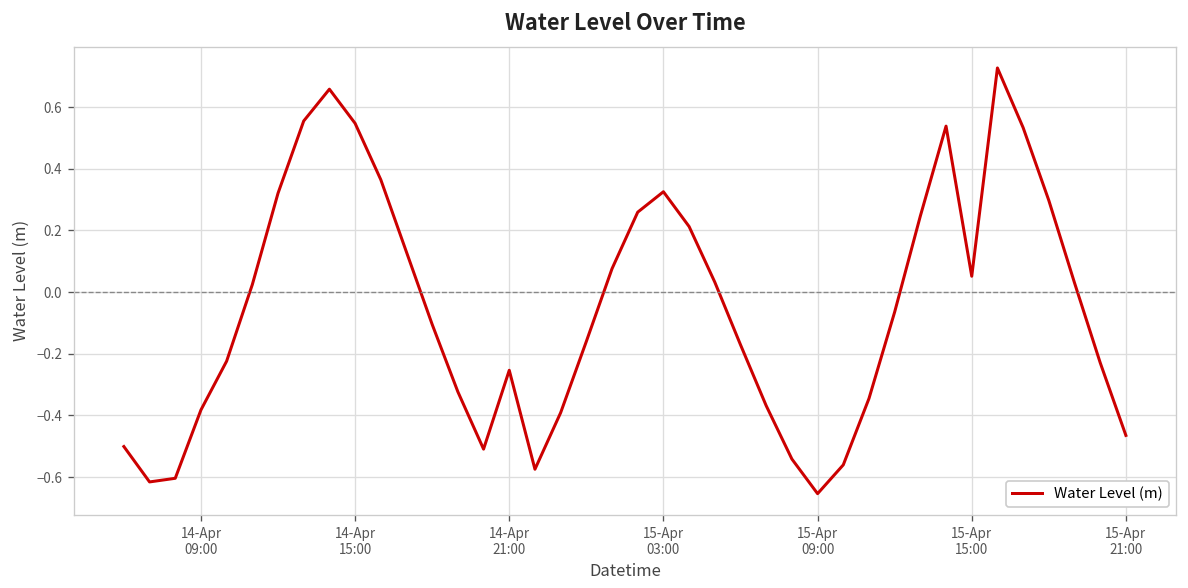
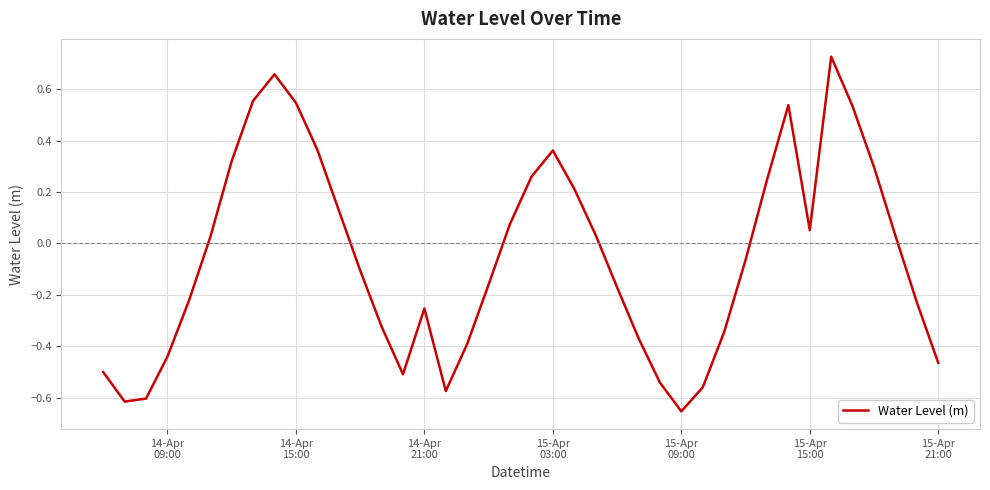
  {
-   "14-Apr 09:00": -0.38,
+   "14-Apr 09:00": -0.44,
    "14-Apr 15:00": 0.55,
    "14-Apr 21:00": -0.25,
-   "15-Apr 03:00": 0.33,
+   "15-Apr 03:00": 0.36,
    "15-Apr 09:00": -0.65,
    "15-Apr 15:00": 0.05,
    "15-Apr 21:00": -0.47
  }
